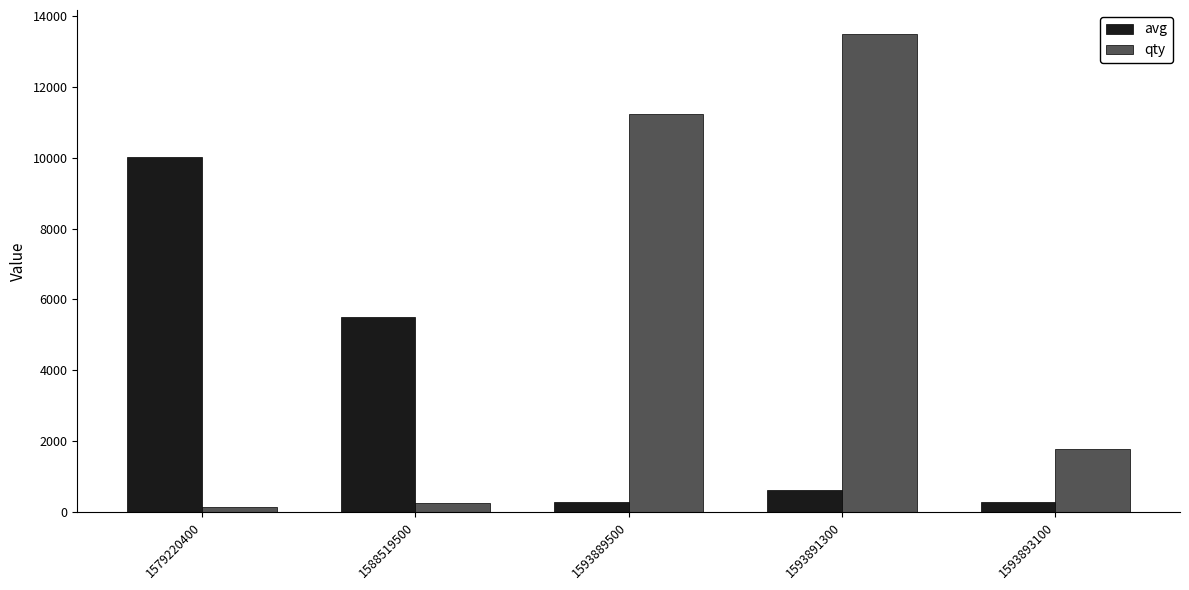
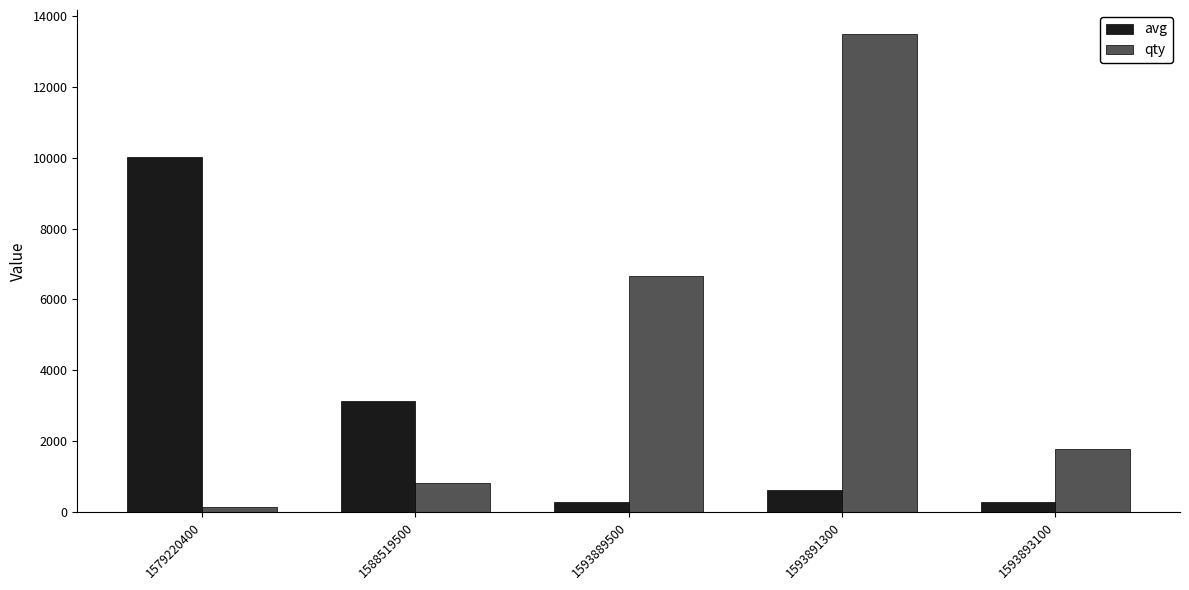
  {
    "avg": {
      "1579220400": 10000,
-     "1588519500": 5500,
+     "1588519500": 3100,
      "1593889500": 300,
      "1593891300": 600,
      "1593893100": 300
    },
    "qty": {
      "1579220400": 100,
-     "1588519500": 300,
-     "1593889500": 11200,
+     "1588519500": 800,
+     "1593889500": 6700,
      "1593891300": 13500,
      "1593893100": 1800
    }
  }
